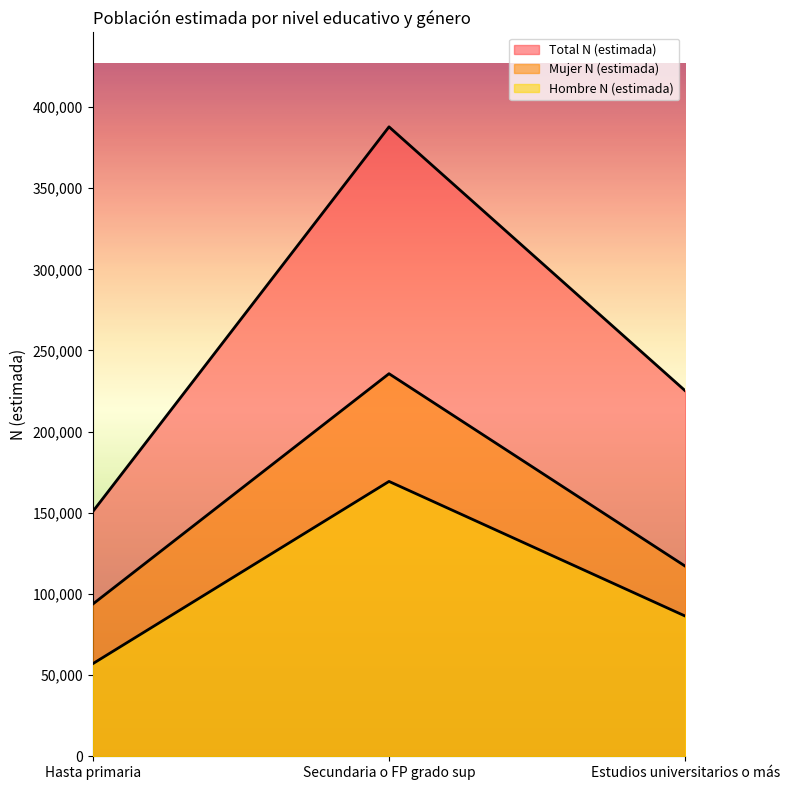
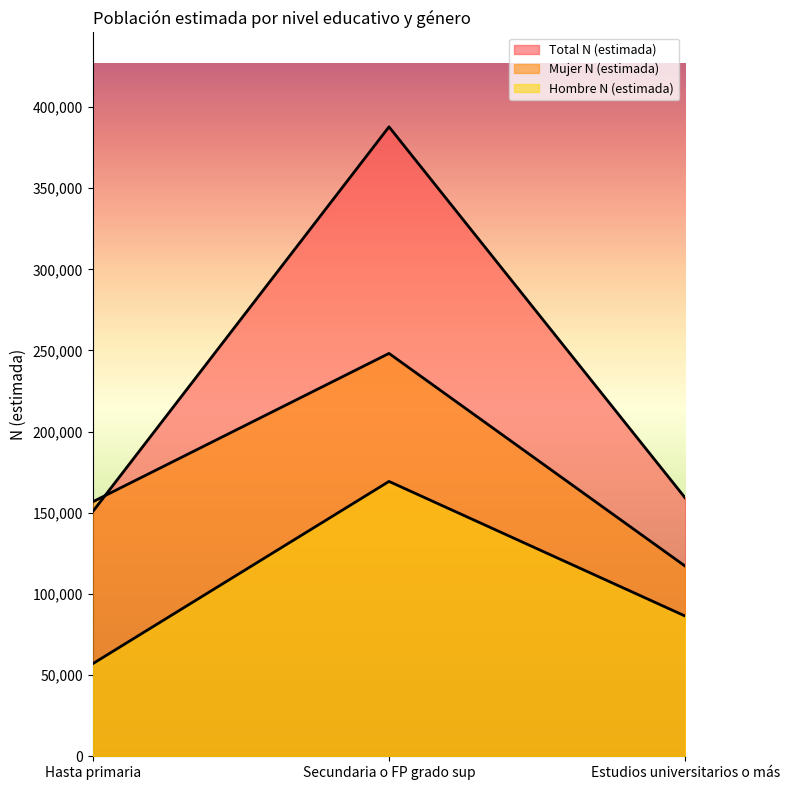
  {
    "Total N (estimada)": {
      "Hasta primaria": "151,000",
      "Secundaria o FP grado sup": "388,000",
-     "Estudios universitarios o más": "225,000"
+     "Estudios universitarios o más": "159,000"
    },
    "Mujer N (estimada)": {
-     "Hasta primaria": "94,000",
-     "Secundaria o FP grado sup": "236,000",
+     "Hasta primaria": "157,000",
+     "Secundaria o FP grado sup": "248,000",
      "Estudios universitarios o más": "117,000"
    },
    "Hombre N (estimada)": {
      "Hasta primaria": "57,000",
      "Secundaria o FP grado sup": "169,000",
      "Estudios universitarios o más": "86,000"
    }
  }
